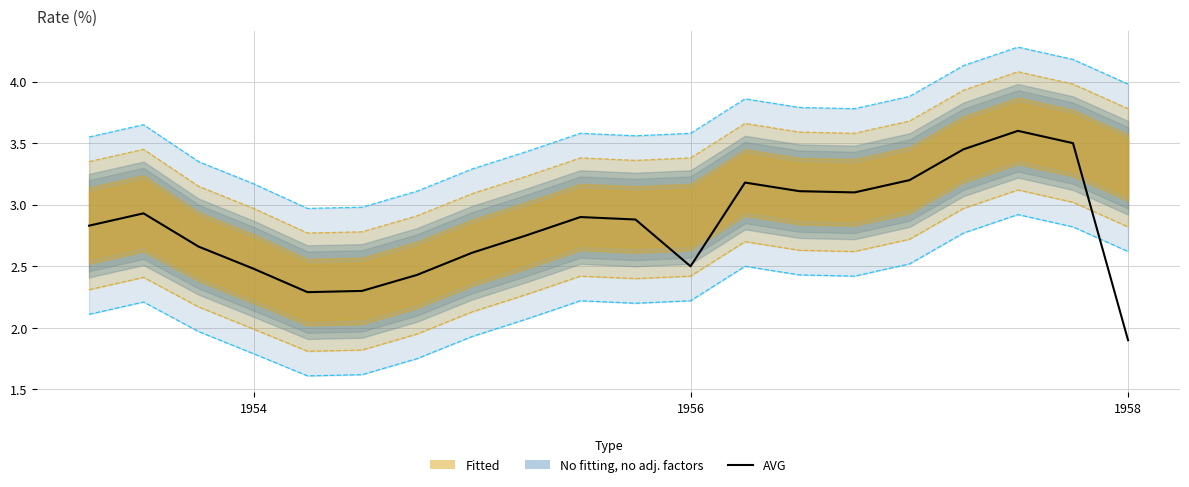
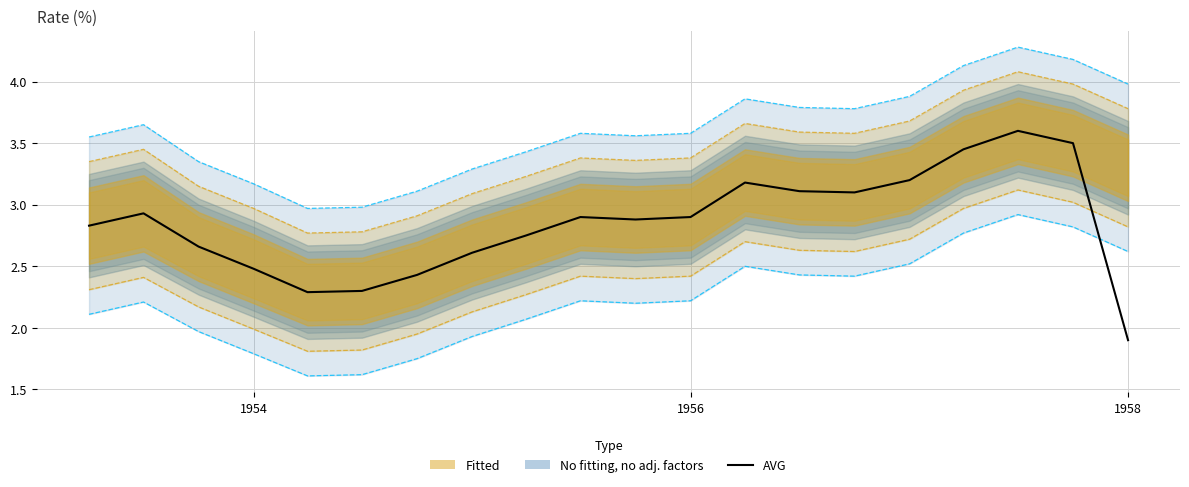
  {
    "AVG": {
      "1954": 2.5,
-     "1956": 2.5,
+     "1956": 2.9,
      "1958": 1.9
    }
  }
